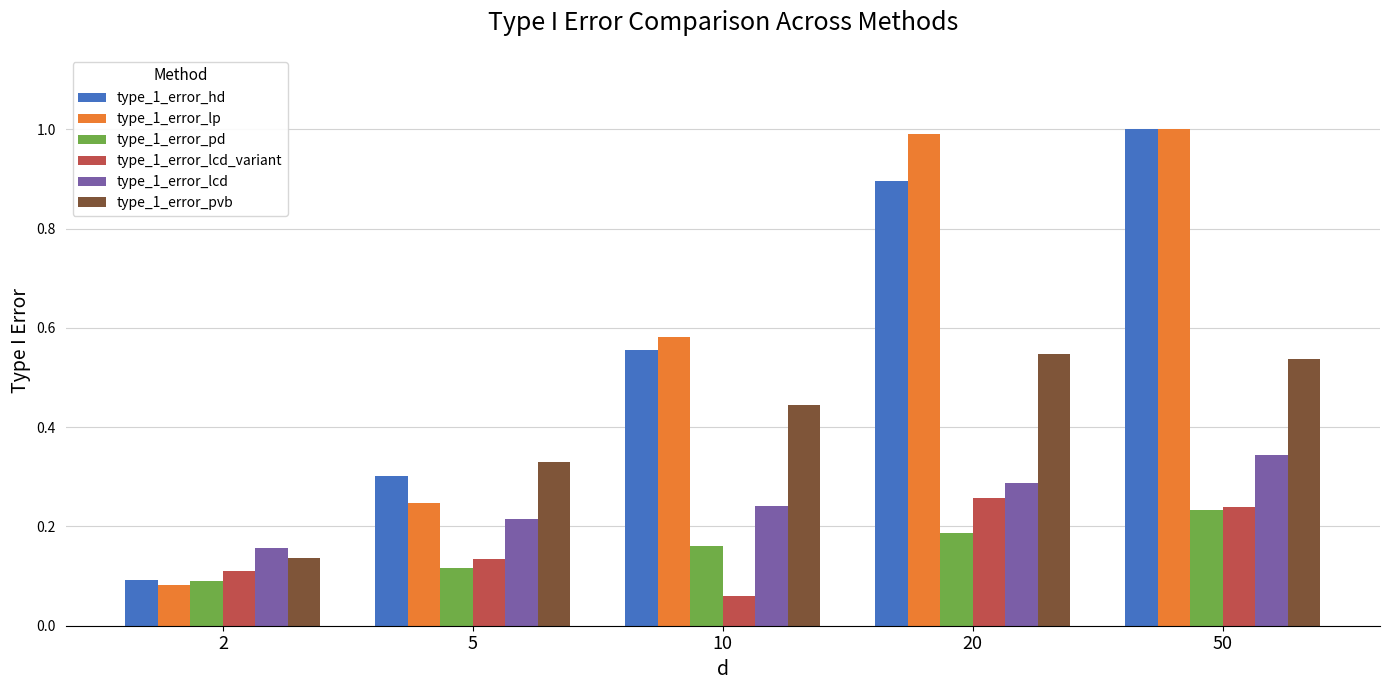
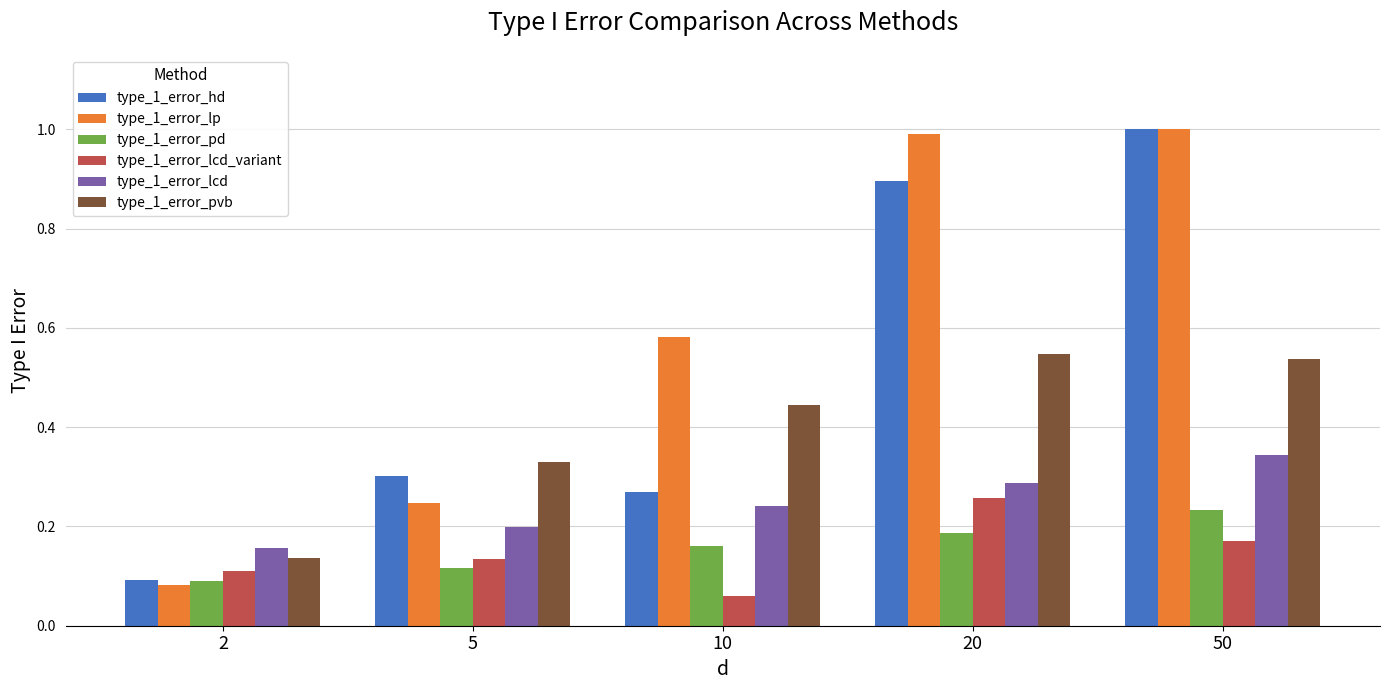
  {
    "type_1_error_hd": {
      "2": 0.09,
      "5": 0.30,
-     "10": 0.56,
+     "10": 0.27,
      "20": 0.90,
      "50": 1.00
    },
    "type_1_error_lp": {
      "2": 0.08,
      "5": 0.25,
      "10": 0.58,
      "20": 0.99,
      "50": 1.00
    },
    "type_1_error_pd": {
      "2": 0.09,
      "5": 0.12,
      "10": 0.16,
      "20": 0.19,
      "50": 0.23
    },
    "type_1_error_lcd_variant": {
      "2": 0.11,
      "5": 0.13,
      "10": 0.06,
      "20": 0.26,
-     "50": 0.24
+     "50": 0.17
    },
    "type_1_error_lcd": {
      "2": 0.16,
-     "5": 0.22,
+     "5": 0.20,
      "10": 0.24,
      "20": 0.29,
      "50": 0.34
    },
    "type_1_error_pvb": {
      "2": 0.14,
      "5": 0.33,
      "10": 0.44,
      "20": 0.55,
      "50": 0.54
    }
  }
